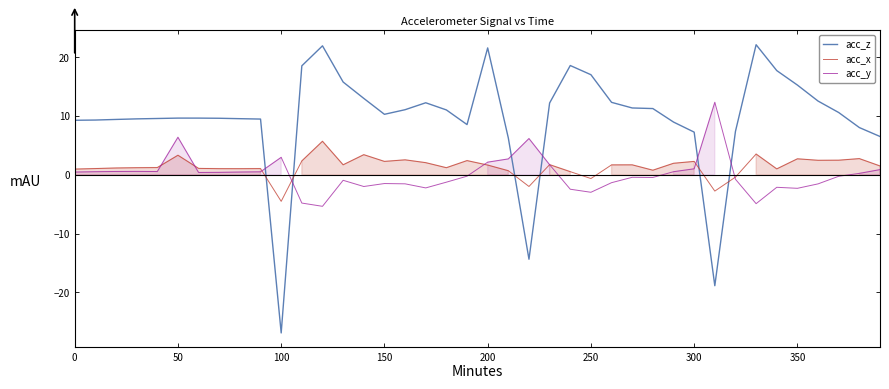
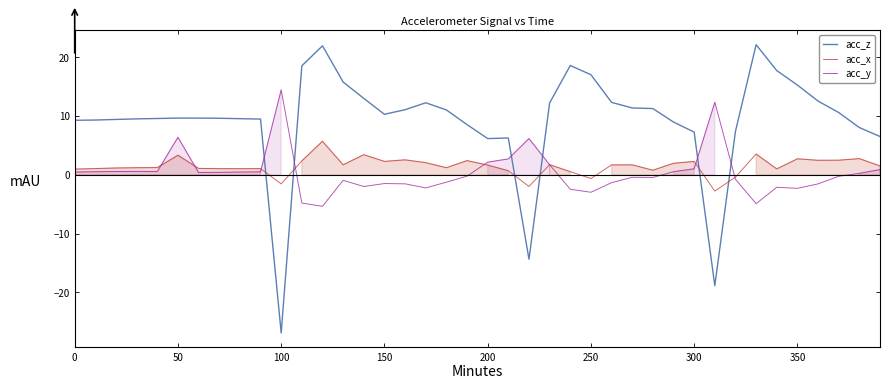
  {
    "acc_z": {
      "0": 9,
      "50": 10,
      "100": -27,
      "150": 10,
-     "200": 22,
+     "200": 6,
      "250": 17,
      "300": 7,
      "350": 15
    },
    "acc_x": {
      "0": 1,
      "50": 3,
-     "100": -5,
+     "100": -2,
      "150": 2,
      "200": 2,
      "250": -1,
      "300": 2,
      "350": 3
    },
    "acc_y": {
      "0": 0,
      "50": 6,
-     "100": 3,
+     "100": 14,
      "150": -1,
      "200": 2,
      "250": -3,
      "300": 1,
      "350": -2
    }
  }
